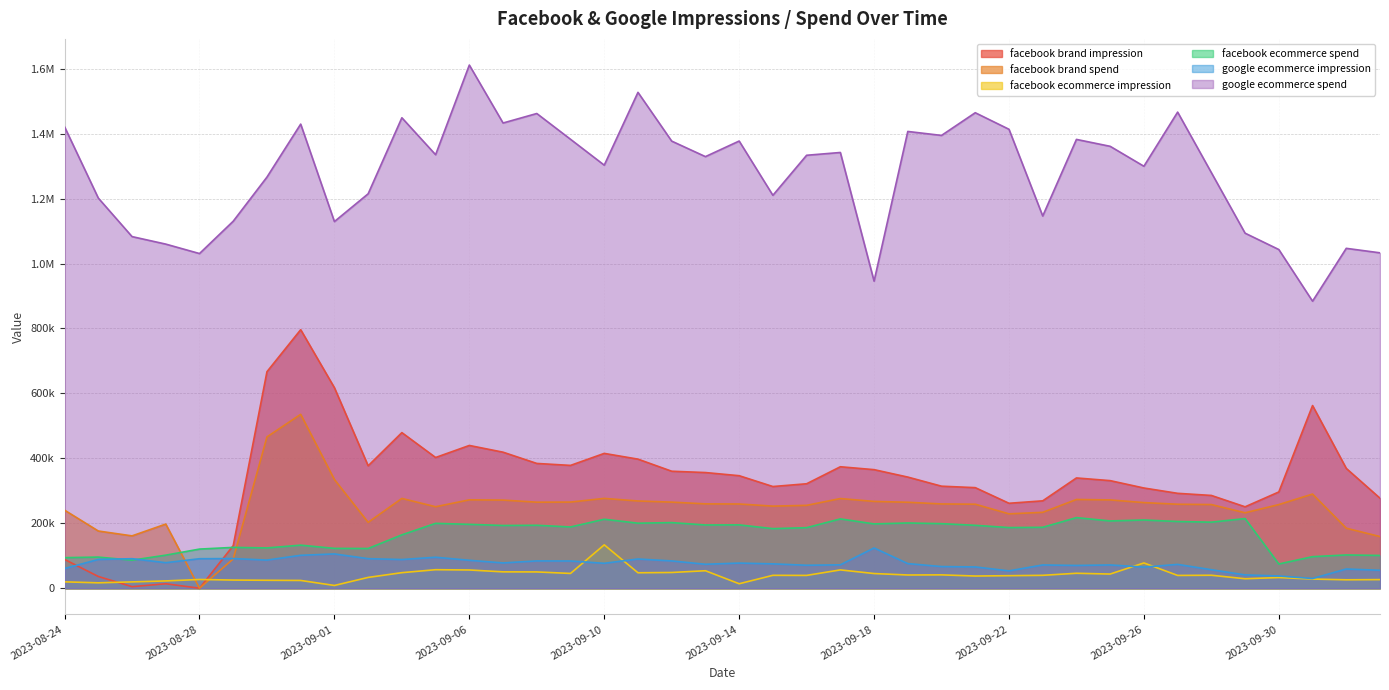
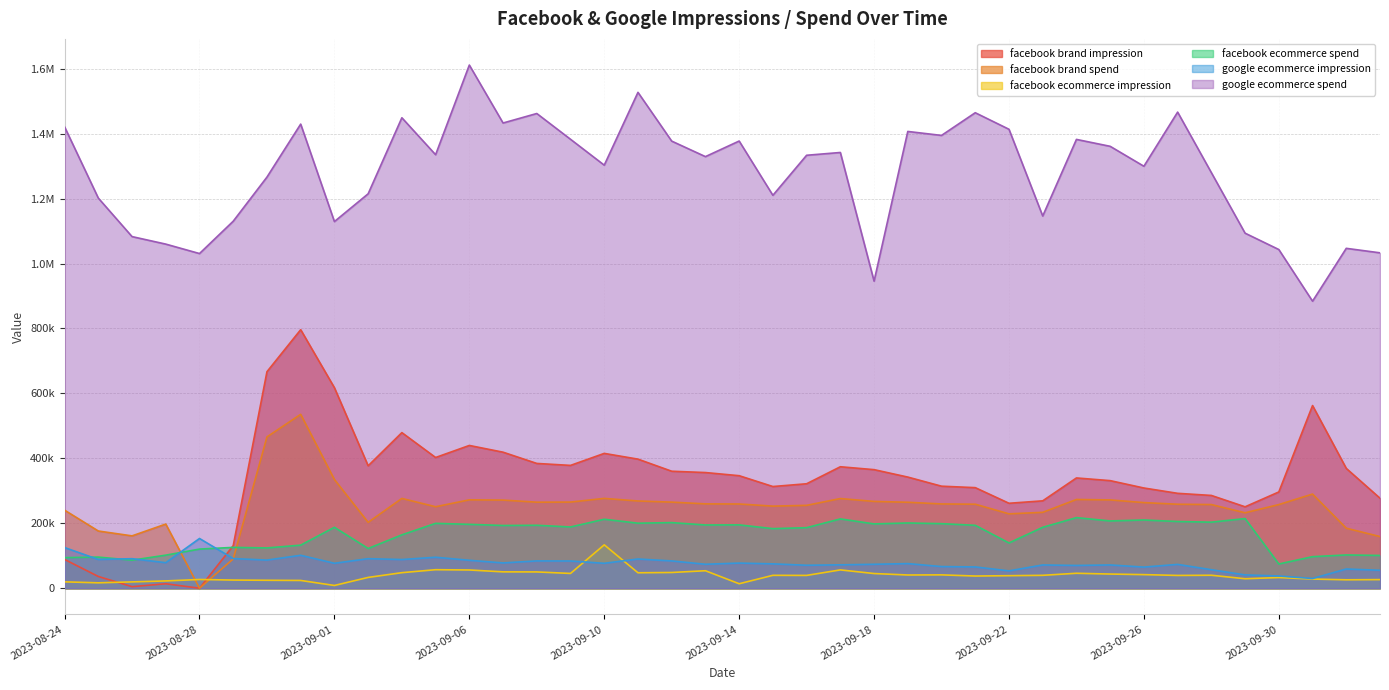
  {
    "facebook ecommerce impression": {
      "2023-08-24": 20000,
      "2023-08-28": 30000,
      "2023-09-01": 10000,
      "2023-09-06": 60000,
      "2023-09-10": 130000,
      "2023-09-14": 10000,
      "2023-09-18": 50000,
      "2023-09-22": 40000,
-     "2023-09-26": 80000
+     "2023-09-26": 40000
    },
    "facebook ecommerce spend": {
      "2023-08-28": 120000,
-     "2023-09-01": 120000,
+     "2023-09-01": 190000,
      "2023-09-06": 200000,
      "2023-09-10": 210000,
      "2023-09-14": 200000,
      "2023-09-18": 200000,
-     "2023-09-22": 190000,
+     "2023-09-22": 140000,
      "2023-09-26": 210000,
      "2023-09-30": 70000
    },
    "google ecommerce impression": {
-     "2023-08-24": 60000,
-     "2023-08-28": 90000,
-     "2023-09-01": 110000,
+     "2023-08-24": 130000,
+     "2023-08-28": 150000,
+     "2023-09-01": 80000,
      "2023-09-06": 90000,
      "2023-09-10": 80000,
      "2023-09-14": 80000,
-     "2023-09-18": 120000,
+     "2023-09-18": 70000,
      "2023-09-22": 50000,
      "2023-09-26": 70000
    },
    "google ecommerce spend": {
      "2023-08-24": 1420000,
      "2023-08-28": 1030000,
      "2023-09-01": 1130000,
      "2023-09-06": 1610000,
      "2023-09-10": 1300000,
      "2023-09-14": 1380000,
      "2023-09-18": 950000,
      "2023-09-22": 1410000,
      "2023-09-26": 1300000,
      "2023-09-30": 1040000
    }
  }
